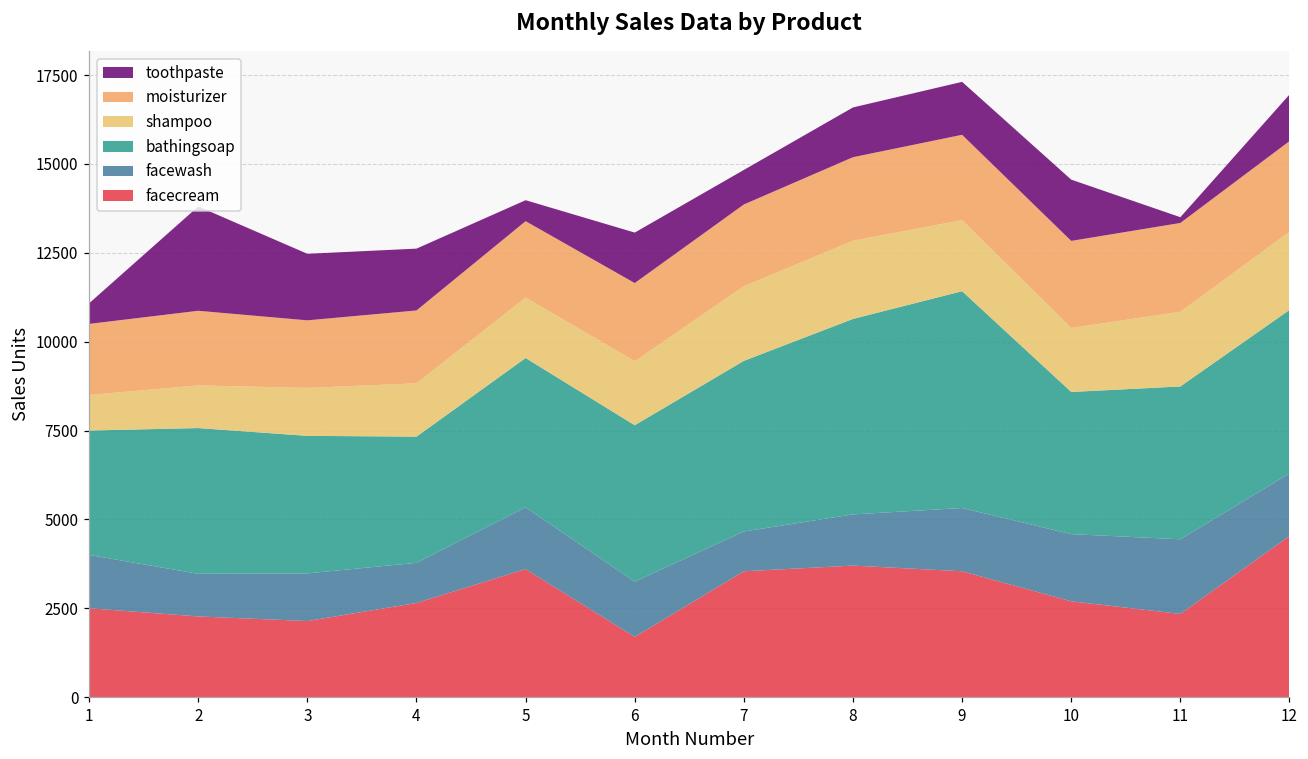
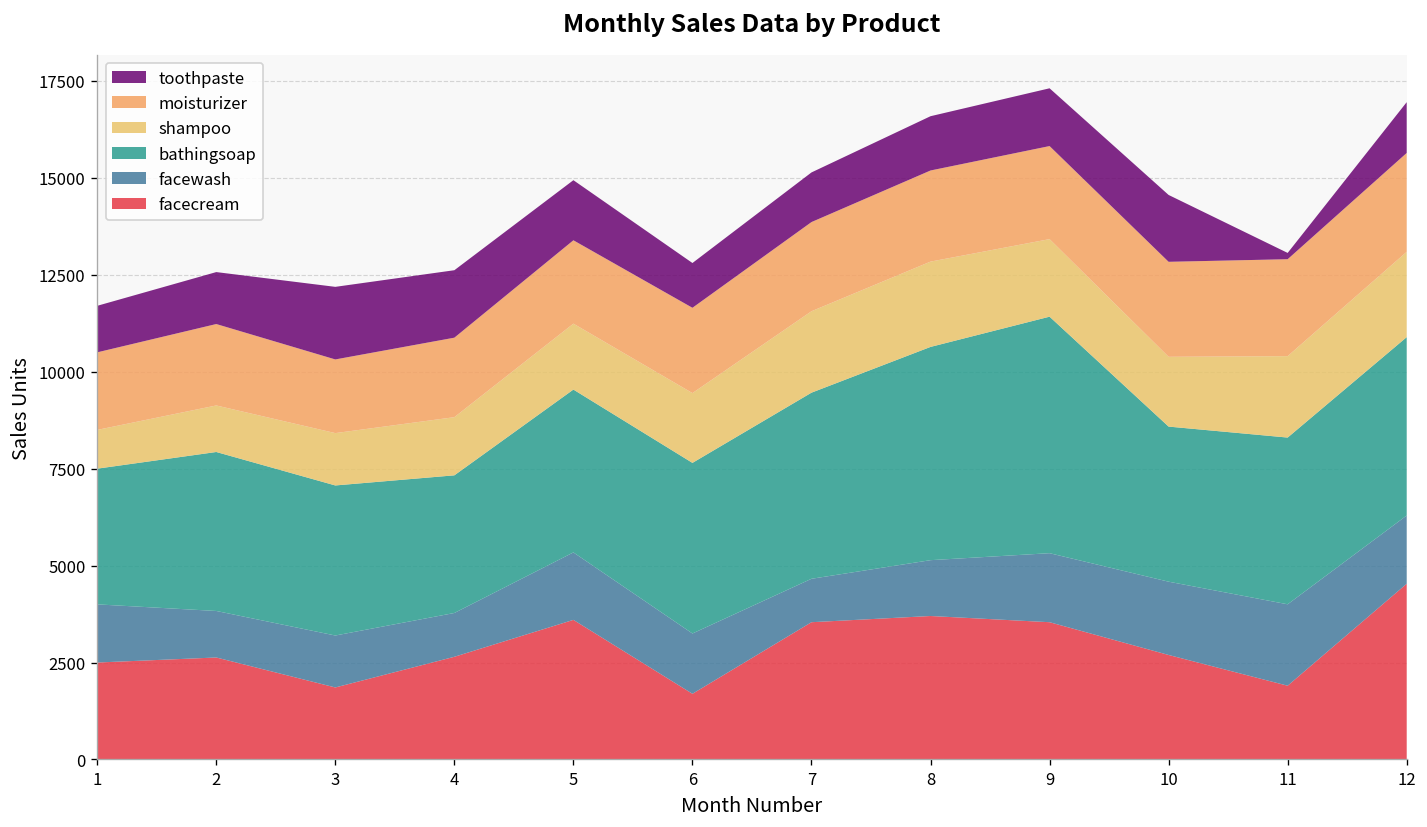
  {
    "facecream": {
      "1": 2500,
-     "2": 2300,
-     "3": 2100,
+     "2": 2600,
+     "3": 1900,
      "4": 2600,
      "5": 3600,
      "6": 1700,
      "7": 3500,
      "8": 3700,
      "9": 3500,
      "10": 2700,
-     "11": 2300,
+     "11": 1900,
      "12": 4500
    },
    "toothpaste": {
-     "1": 600,
-     "2": 2900,
+     "1": 1200,
+     "2": 1300,
      "3": 1900,
      "4": 1700,
-     "5": 600,
-     "6": 1400,
-     "7": 1000,
+     "5": 1600,
+     "6": 1200,
+     "7": 1300,
      "8": 1400,
      "9": 1500,
      "10": 1700,
      "11": 200,
      "12": 1300
    }
  }
